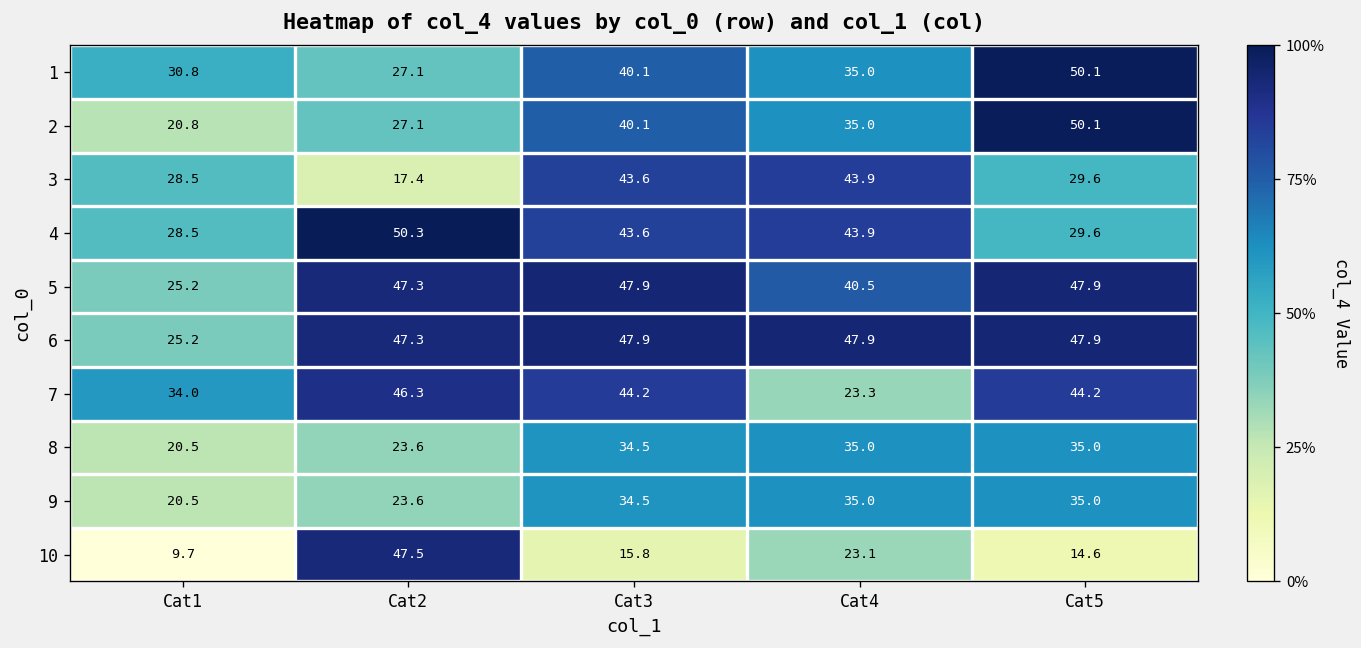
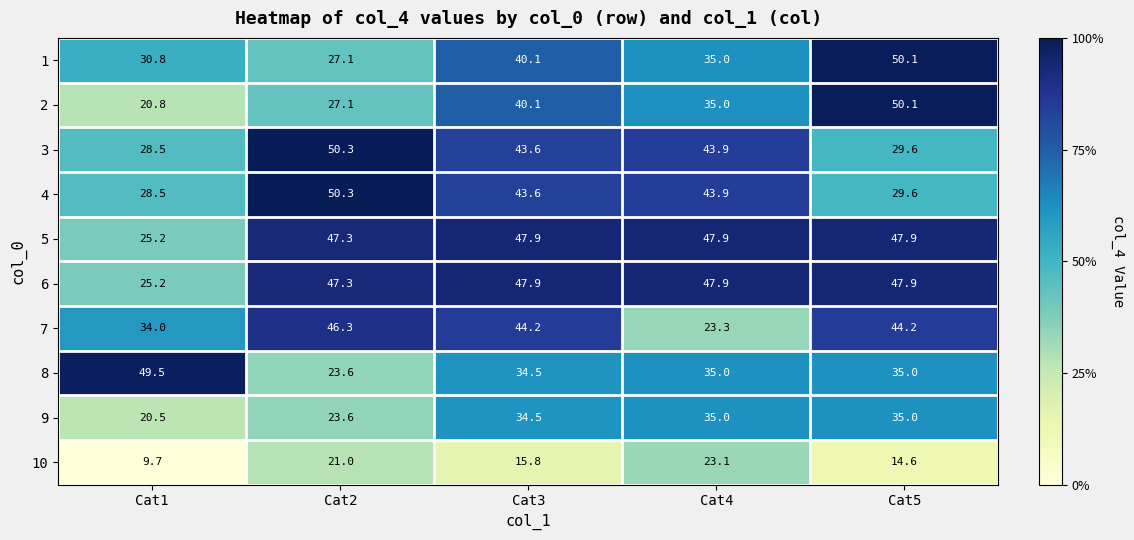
  {
    "1": {
      "Cat1": 30.8,
      "Cat2": 27.1,
      "Cat3": 40.1,
      "Cat4": 35.0,
      "Cat5": 50.1
    },
    "2": {
      "Cat1": 20.8,
      "Cat2": 27.1,
      "Cat3": 40.1,
      "Cat4": 35.0,
      "Cat5": 50.1
    },
    "3": {
      "Cat1": 28.5,
-     "Cat2": 17.4,
+     "Cat2": 50.3,
      "Cat3": 43.6,
      "Cat4": 43.9,
      "Cat5": 29.6
    },
    "4": {
      "Cat1": 28.5,
      "Cat2": 50.3,
      "Cat3": 43.6,
      "Cat4": 43.9,
      "Cat5": 29.6
    },
    "5": {
      "Cat1": 25.2,
      "Cat2": 47.3,
      "Cat3": 47.9,
-     "Cat4": 40.5,
+     "Cat4": 47.9,
      "Cat5": 47.9
    },
    "6": {
      "Cat1": 25.2,
      "Cat2": 47.3,
      "Cat3": 47.9,
      "Cat4": 47.9,
      "Cat5": 47.9
    },
    "7": {
      "Cat1": 34.0,
      "Cat2": 46.3,
      "Cat3": 44.2,
      "Cat4": 23.3,
      "Cat5": 44.2
    },
    "8": {
-     "Cat1": 20.5,
+     "Cat1": 49.5,
      "Cat2": 23.6,
      "Cat3": 34.5,
      "Cat4": 35.0,
      "Cat5": 35.0
    },
    "9": {
      "Cat1": 20.5,
      "Cat2": 23.6,
      "Cat3": 34.5,
      "Cat4": 35.0,
      "Cat5": 35.0
    },
    "10": {
      "Cat1": 9.7,
-     "Cat2": 47.5,
+     "Cat2": 21.0,
      "Cat3": 15.8,
      "Cat4": 23.1,
      "Cat5": 14.6
    }
  }
